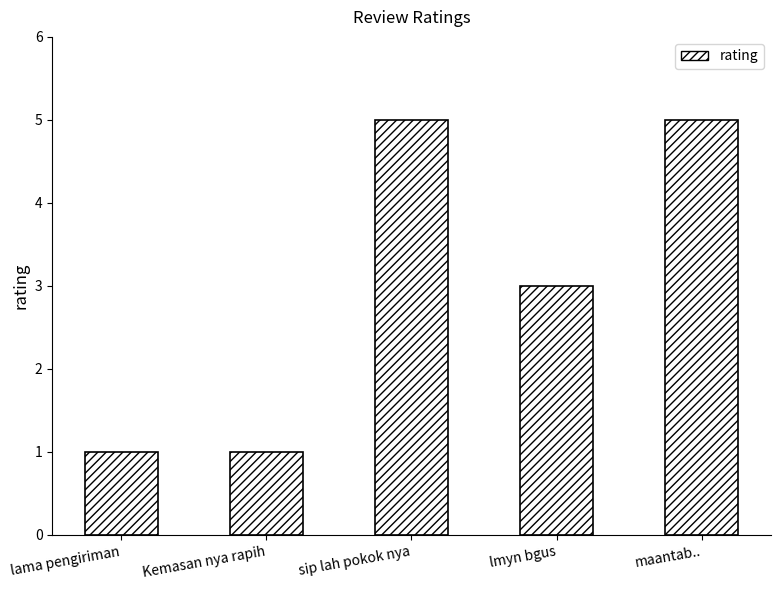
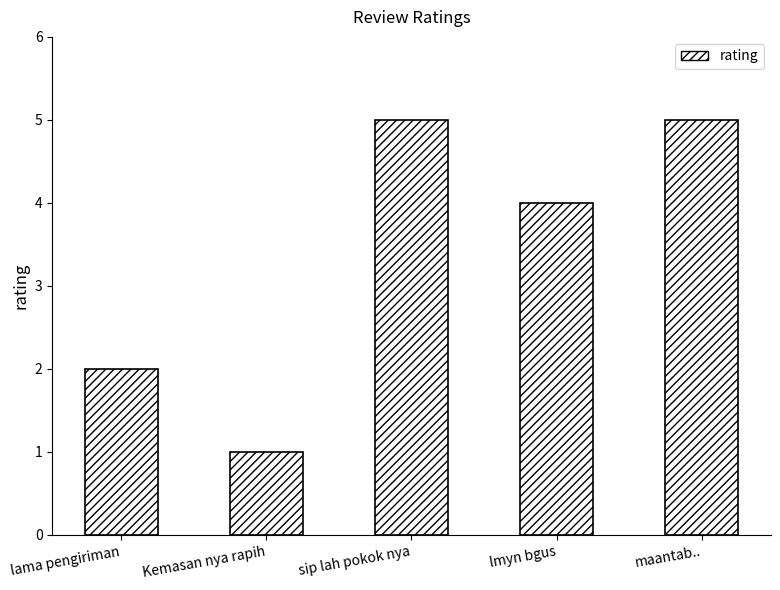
  {
-   "lama pengiriman": 1,
+   "lama pengiriman": 2,
    "Kemasan nya rapih": 1,
    "sip lah pokok nya": 5,
-   "lmyn bgus": 3,
+   "lmyn bgus": 4,
    "maantab..": 5
  }
